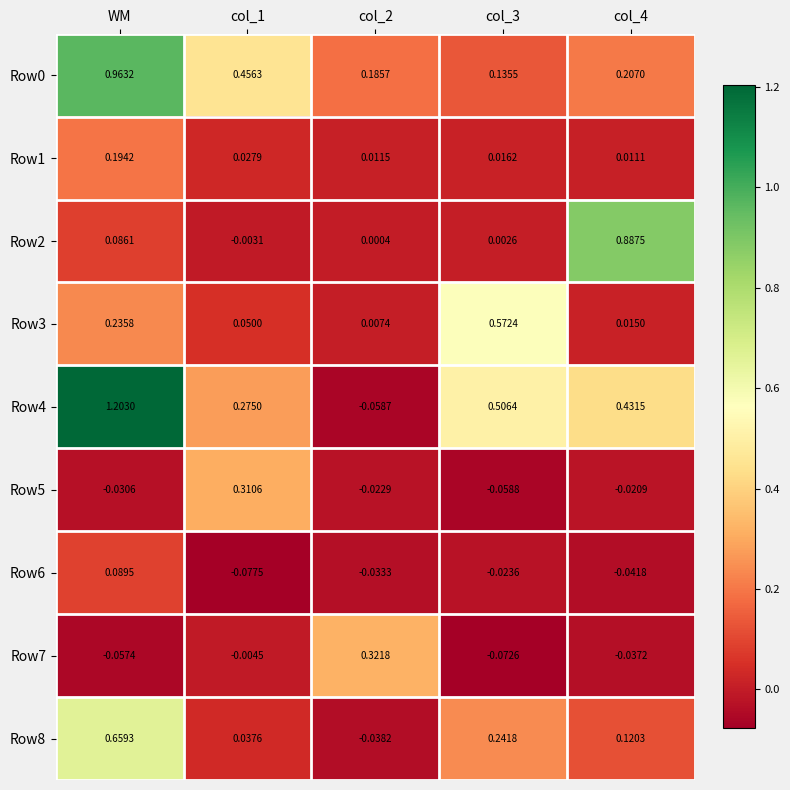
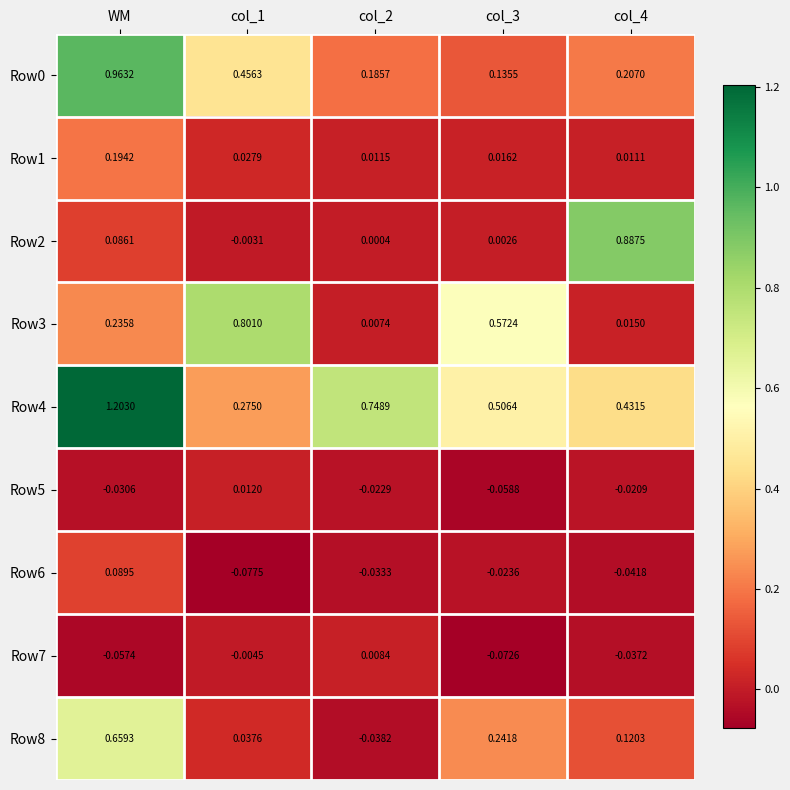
  {
    "Row0": {
      "WM": 0.9632,
      "col_1": 0.4563,
      "col_2": 0.1857,
      "col_3": 0.1355,
      "col_4": 0.2070
    },
    "Row1": {
      "WM": 0.1942,
      "col_1": 0.0279,
      "col_2": 0.0115,
      "col_3": 0.0162,
      "col_4": 0.0111
    },
    "Row2": {
      "WM": 0.0861,
      "col_1": -0.0031,
      "col_2": 0.0004,
      "col_3": 0.0026,
      "col_4": 0.8875
    },
    "Row3": {
      "WM": 0.2358,
-     "col_1": 0.0500,
+     "col_1": 0.8010,
      "col_2": 0.0074,
      "col_3": 0.5724,
      "col_4": 0.0150
    },
    "Row4": {
      "WM": 1.2030,
      "col_1": 0.2750,
-     "col_2": -0.0587,
+     "col_2": 0.7489,
      "col_3": 0.5064,
      "col_4": 0.4315
    },
    "Row5": {
      "WM": -0.0306,
-     "col_1": 0.3106,
+     "col_1": 0.0120,
      "col_2": -0.0229,
      "col_3": -0.0588,
      "col_4": -0.0209
    },
    "Row6": {
      "WM": 0.0895,
      "col_1": -0.0775,
      "col_2": -0.0333,
      "col_3": -0.0236,
      "col_4": -0.0418
    },
    "Row7": {
      "WM": -0.0574,
      "col_1": -0.0045,
-     "col_2": 0.3218,
+     "col_2": 0.0084,
      "col_3": -0.0726,
      "col_4": -0.0372
    },
    "Row8": {
      "WM": 0.6593,
      "col_1": 0.0376,
      "col_2": -0.0382,
      "col_3": 0.2418,
      "col_4": 0.1203
    }
  }
